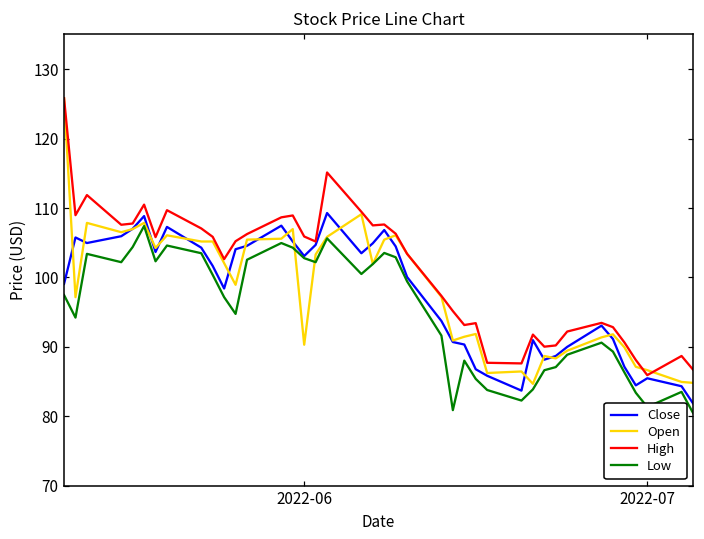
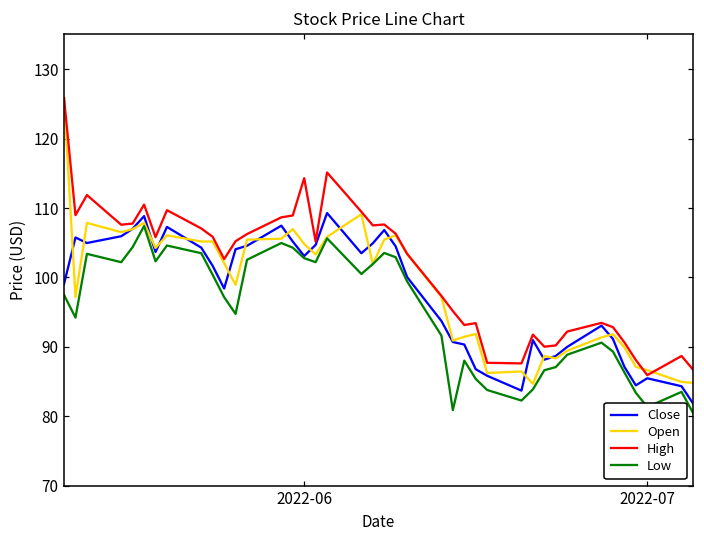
  {
    "Close": {
      "2022-07": 85
    },
    "Open": {
-     "2022-06": 90,
+     "2022-06": 105,
      "2022-07": 87
    },
    "High": {
-     "2022-06": 106,
+     "2022-06": 114,
      "2022-07": 86
    }
  }
